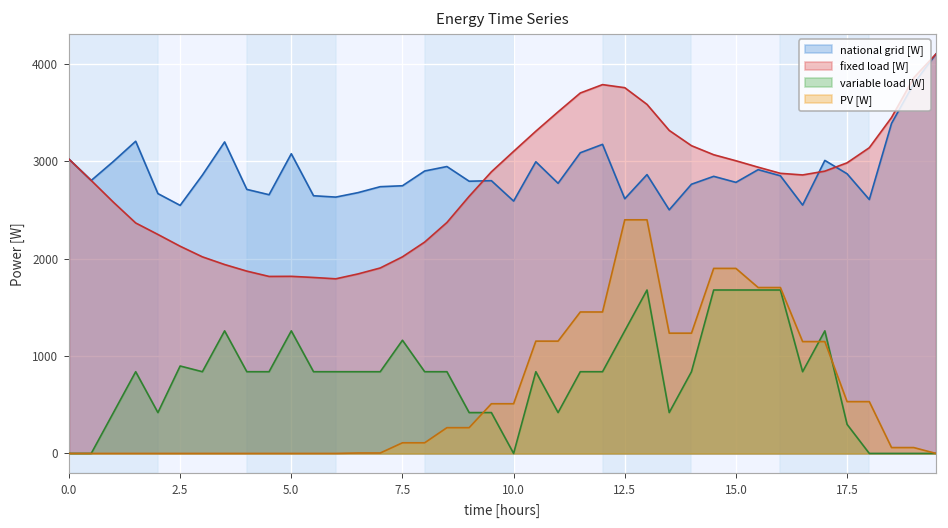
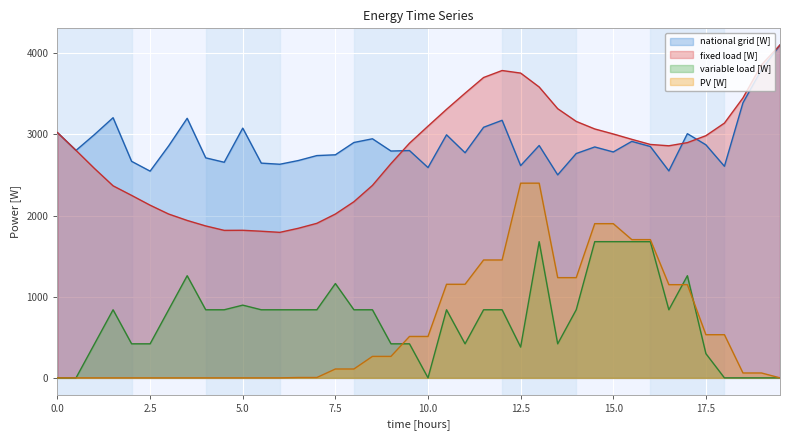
  {
    "national grid [W]": {
      "2.5": 2500,
      "5.0": 3100,
      "7.5": 2700,
      "10.0": 2600,
      "12.5": 2600,
      "15.0": 2800,
      "17.5": 2900
    },
    "variable load [W]": {
-     "2.5": 900,
-     "5.0": 1300,
+     "2.5": 400,
+     "5.0": 900,
      "7.5": 1200,
      "10.0": 0,
-     "12.5": 1300,
+     "12.5": 400,
      "15.0": 1700,
      "17.5": 300
    }
  }
